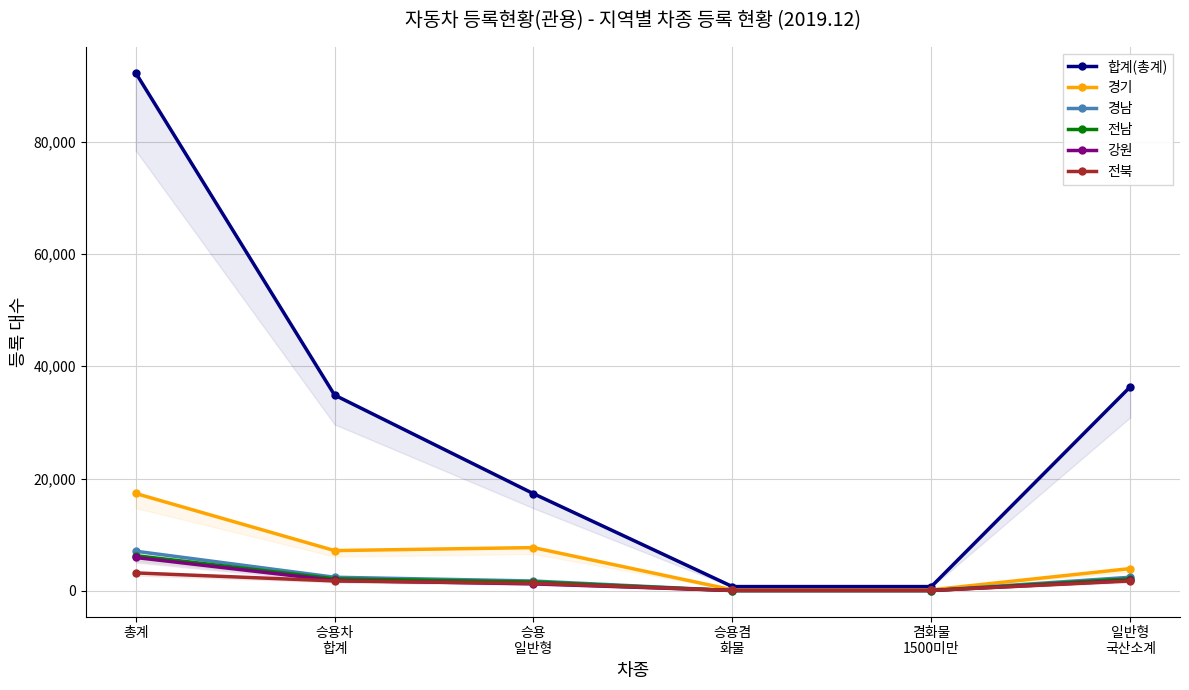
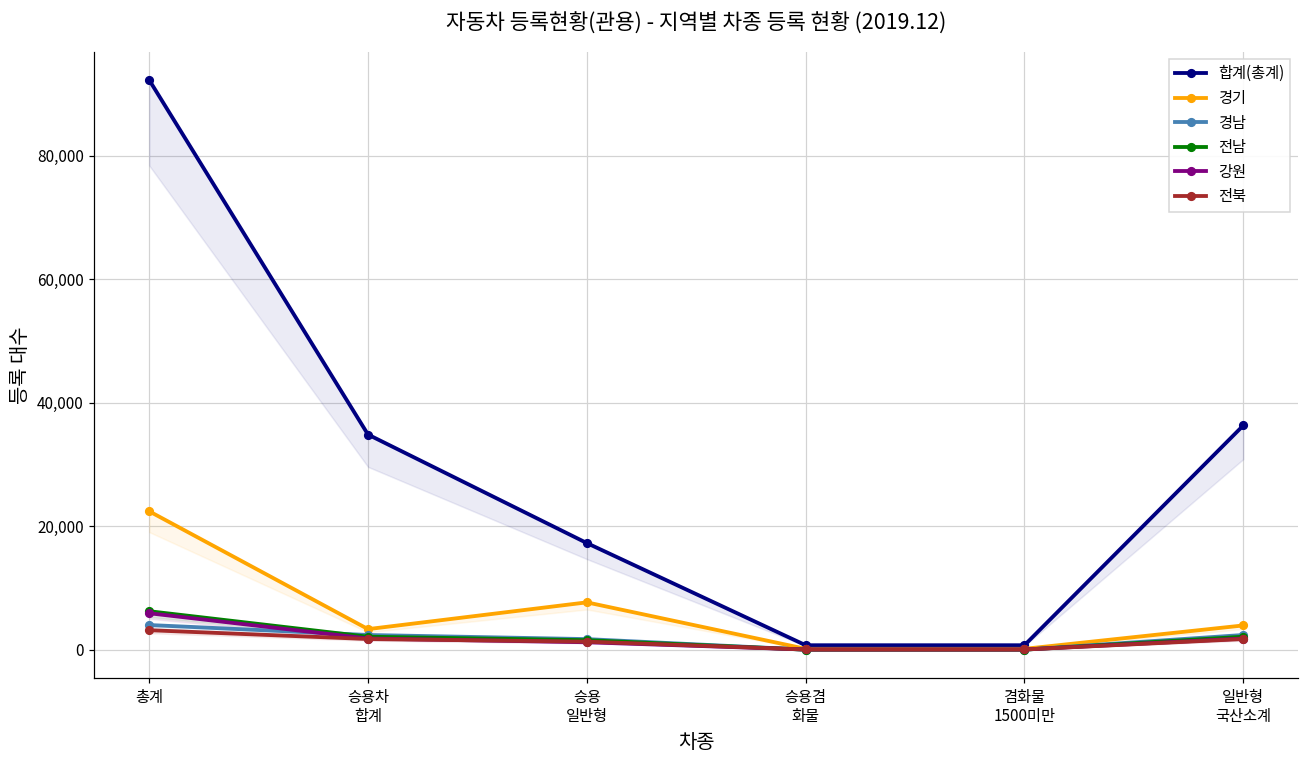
  {
    "합계(총계)": {
      "총계": "92,000",
      "승용차 합계": "35,000",
      "승용 일반형": "17,000",
      "승용겸 화물": "1,000",
      "겸화물 1500미만": "1,000",
      "일반형 국산소계": "36,000"
    },
    "경기": {
-     "총계": "17,000",
-     "승용차 합계": "7,000",
+     "총계": "22,000",
+     "승용차 합계": "3,000",
      "승용 일반형": "8,000",
      "일반형 국산소계": "4,000"
    },
    "경남": {
-     "총계": "7,000"
+     "총계": "4,000"
    },
    "전북": {
      "총계": "3,000"
    }
  }
